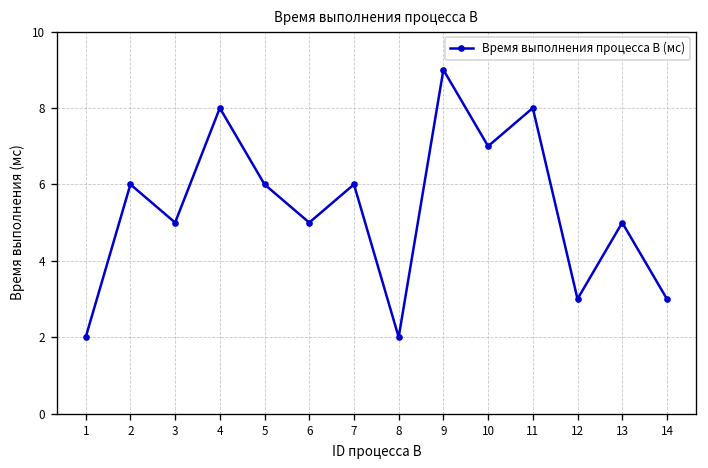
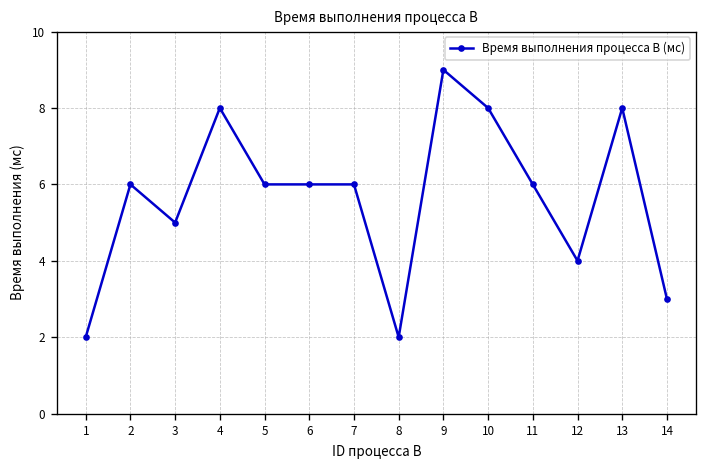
  {
    "1": 2,
    "2": 6,
    "3": 5,
    "4": 8,
    "5": 6,
-   "6": 5,
+   "6": 6,
    "7": 6,
    "8": 2,
    "9": 9,
-   "10": 7,
-   "11": 8,
-   "12": 3,
-   "13": 5,
+   "10": 8,
+   "11": 6,
+   "12": 4,
+   "13": 8,
    "14": 3
  }
